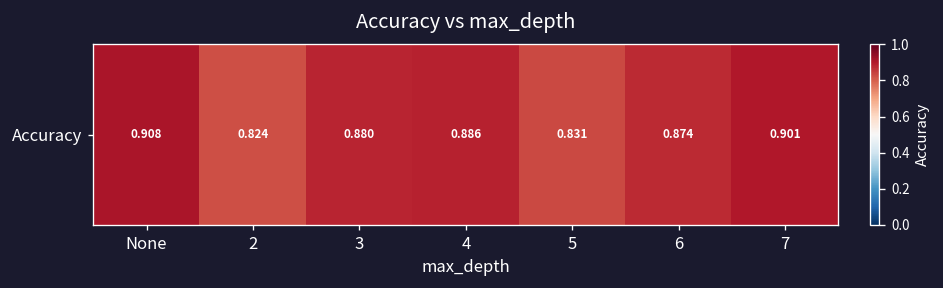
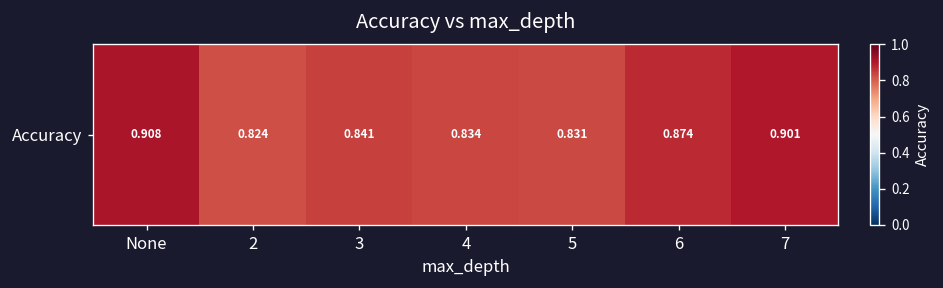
  {
    "Accuracy": {
      "None": 0.908,
      "2": 0.824,
-     "3": 0.880,
-     "4": 0.886,
+     "3": 0.841,
+     "4": 0.834,
      "5": 0.831,
      "6": 0.874,
      "7": 0.901
    }
  }
